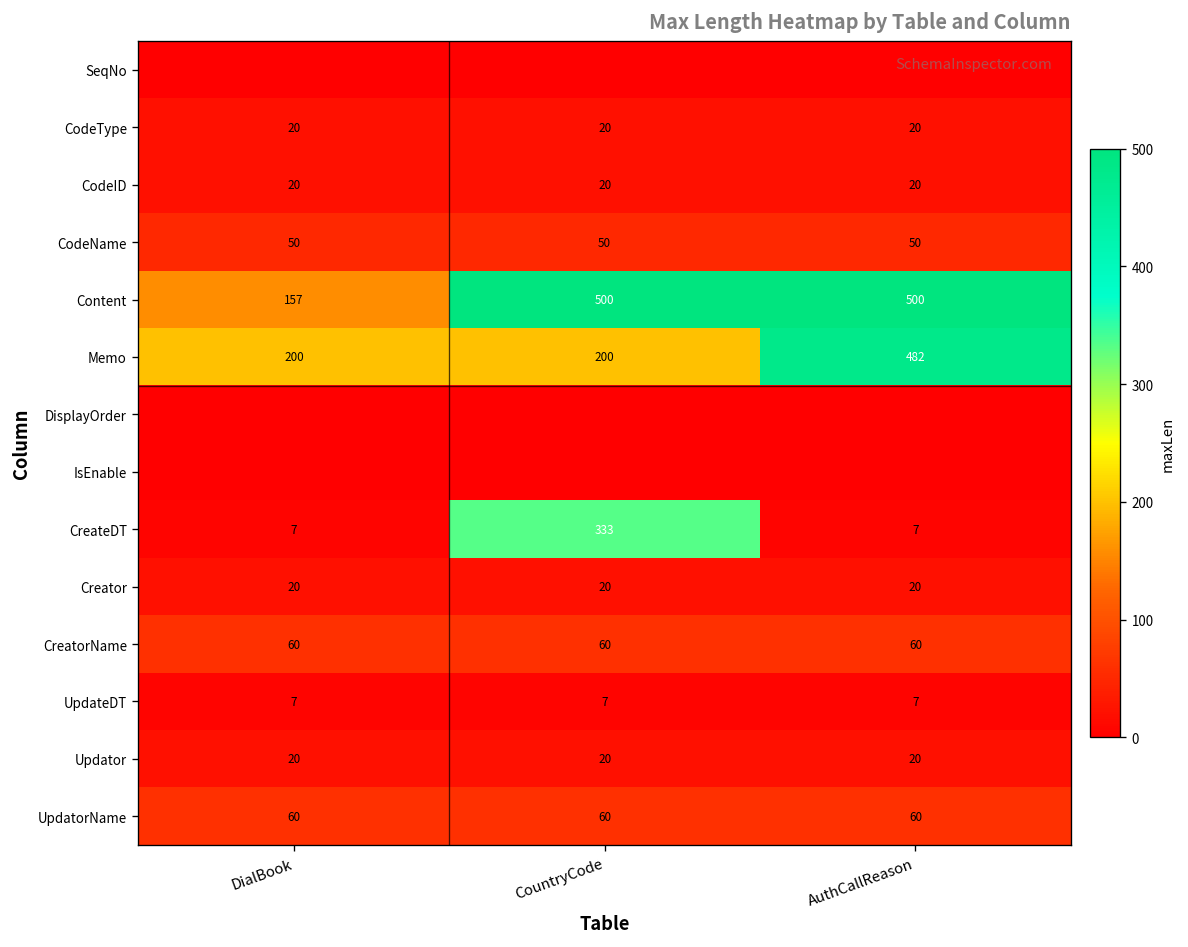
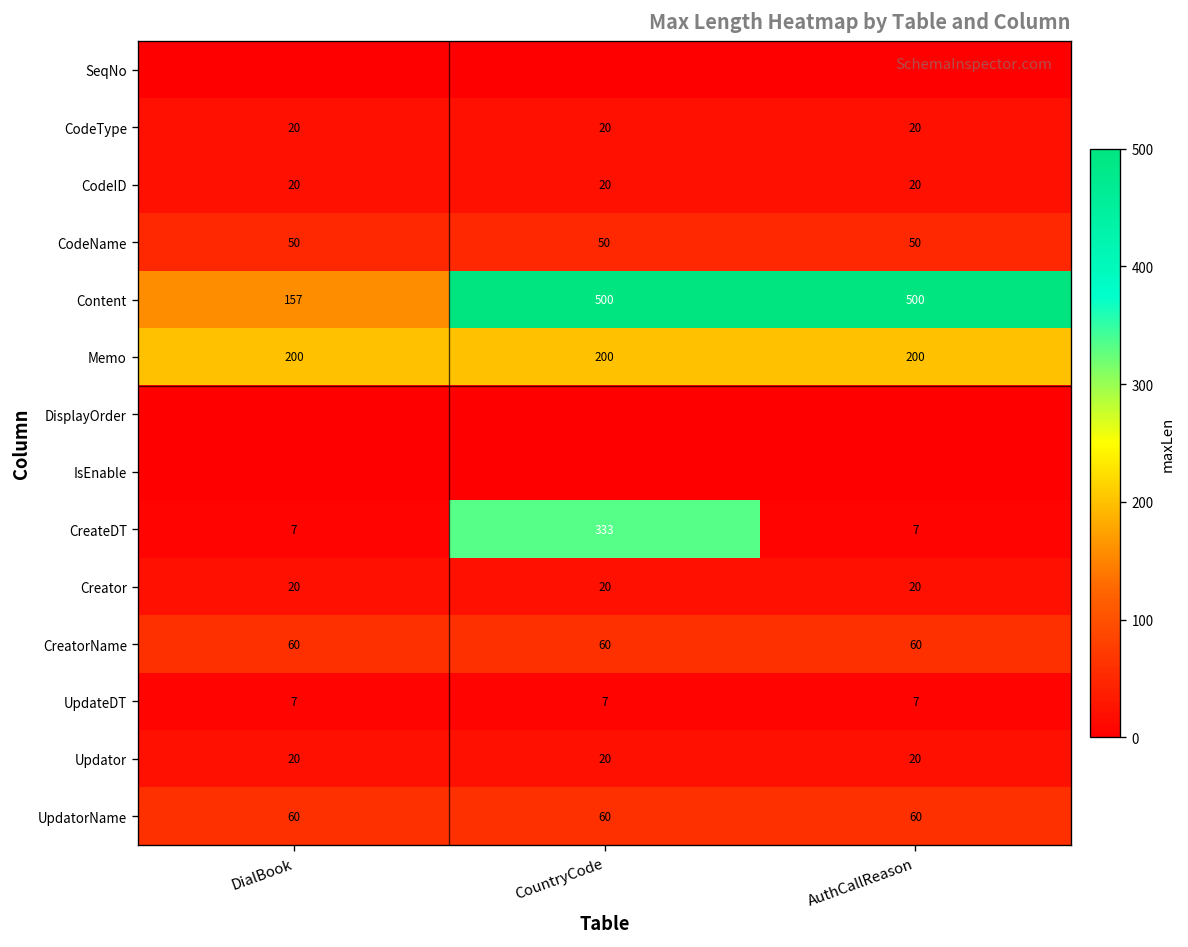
  {
    "CodeType": {
      "DialBook": 20,
      "CountryCode": 20,
      "AuthCallReason": 20
    },
    "CodeID": {
      "DialBook": 20,
      "CountryCode": 20,
      "AuthCallReason": 20
    },
    "CodeName": {
      "DialBook": 50,
      "CountryCode": 50,
      "AuthCallReason": 50
    },
    "Content": {
      "DialBook": 157,
      "CountryCode": 500,
      "AuthCallReason": 500
    },
    "Memo": {
      "DialBook": 200,
      "CountryCode": 200,
-     "AuthCallReason": 482
+     "AuthCallReason": 200
    },
    "CreateDT": {
      "DialBook": 7,
      "CountryCode": 333,
      "AuthCallReason": 7
    },
    "Creator": {
      "DialBook": 20,
      "CountryCode": 20,
      "AuthCallReason": 20
    },
    "CreatorName": {
      "DialBook": 60,
      "CountryCode": 60,
      "AuthCallReason": 60
    },
    "UpdateDT": {
      "DialBook": 7,
      "CountryCode": 7,
      "AuthCallReason": 7
    },
    "Updator": {
      "DialBook": 20,
      "CountryCode": 20,
      "AuthCallReason": 20
    },
    "UpdatorName": {
      "DialBook": 60,
      "CountryCode": 60,
      "AuthCallReason": 60
    }
  }
